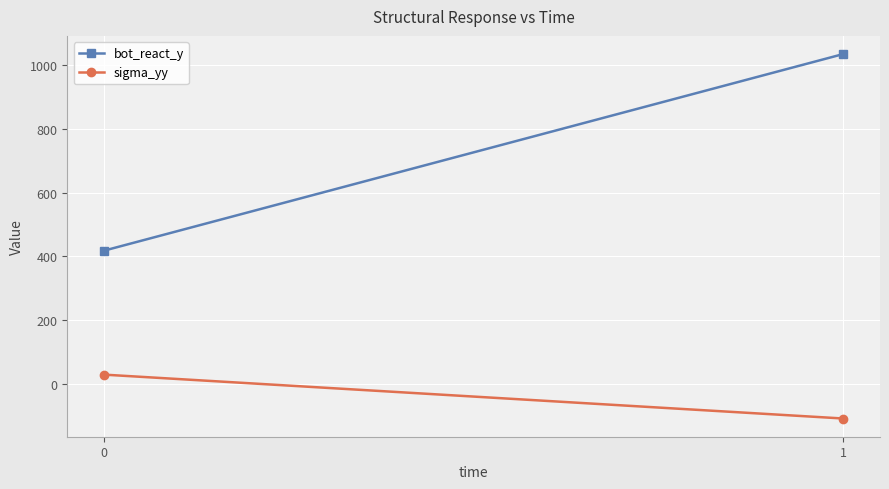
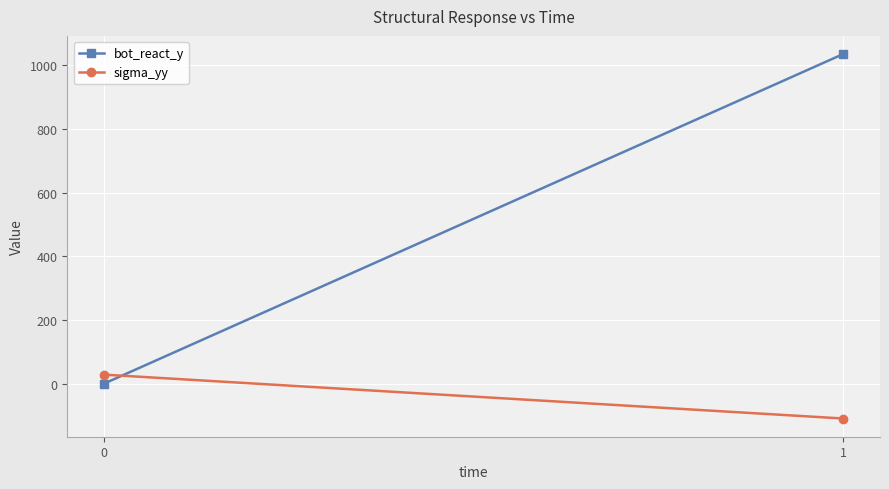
  {
    "bot_react_y": {
-     "0": 420,
+     "0": 0,
      "1": 1040
    },
    "sigma_yy": {
      "0": 30,
      "1": -110
    }
  }
